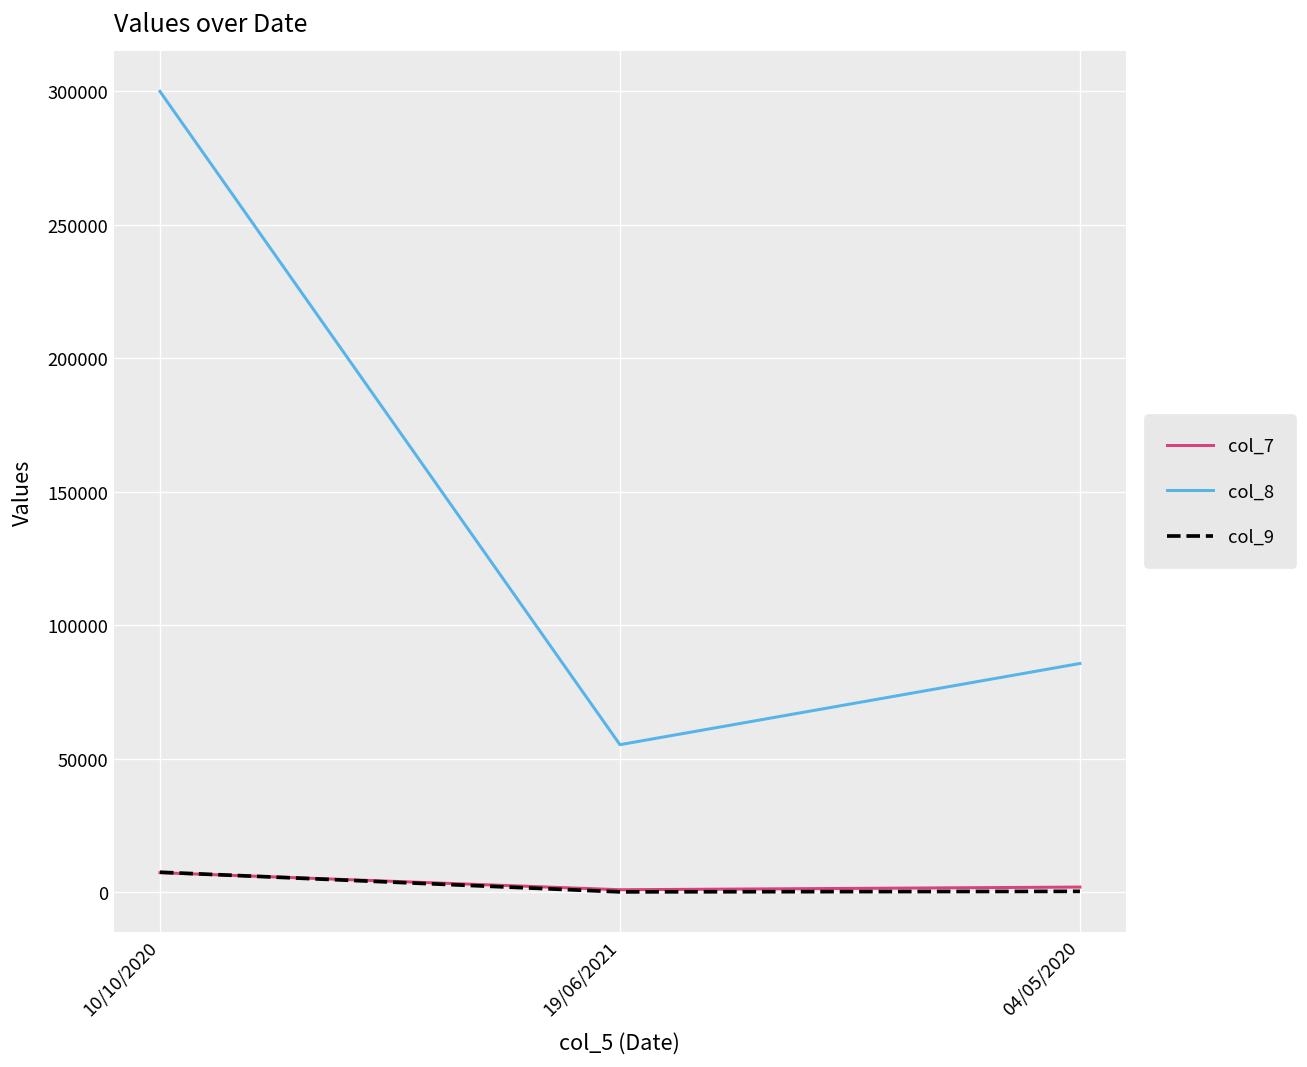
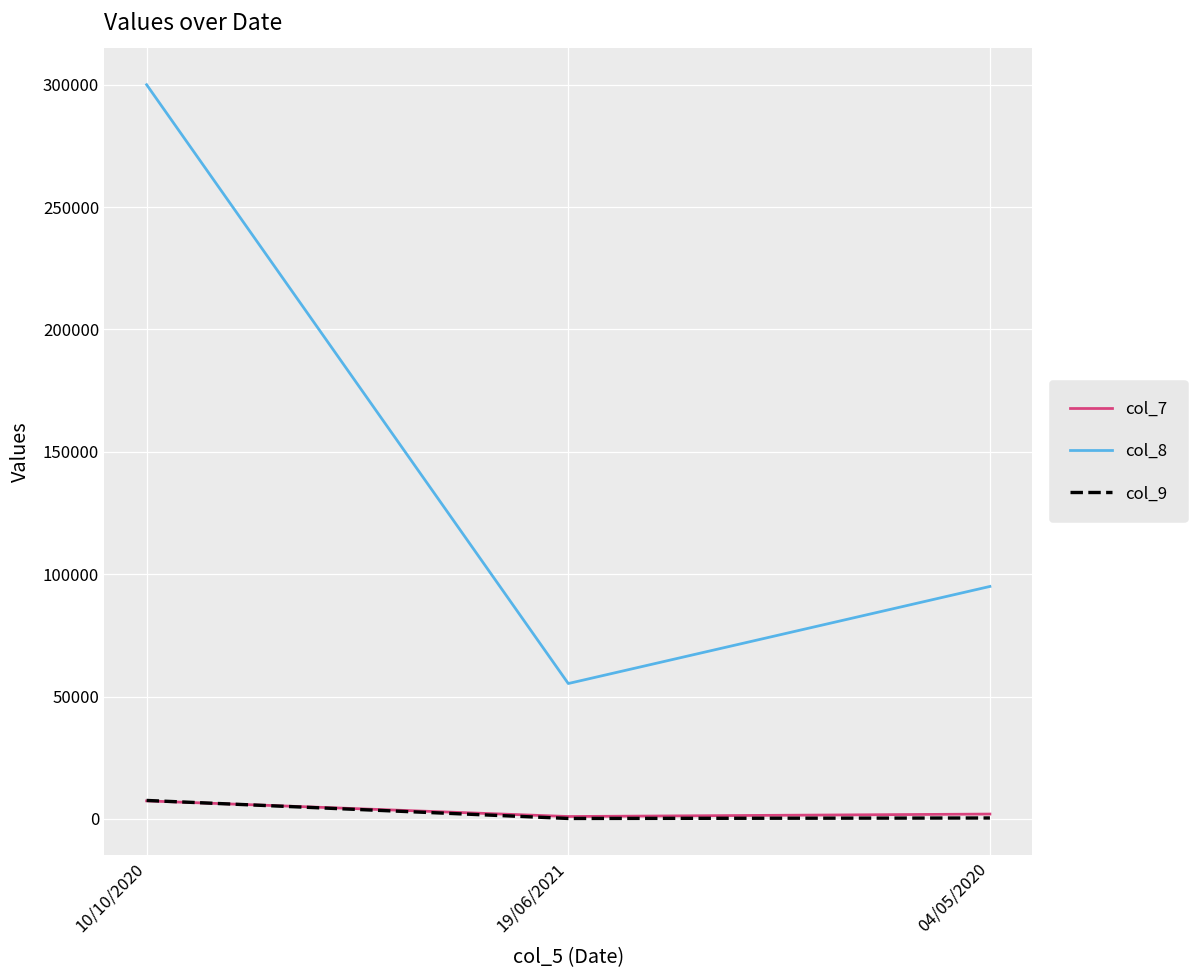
  {
    "col_7": {
      "04/05/2020": 2000
    },
    "col_8": {
      "10/10/2020": 300000,
      "19/06/2021": 55000,
-     "04/05/2020": 86000
+     "04/05/2020": 95000
    },
    "col_9": {
      "04/05/2020": 0
    }
  }
